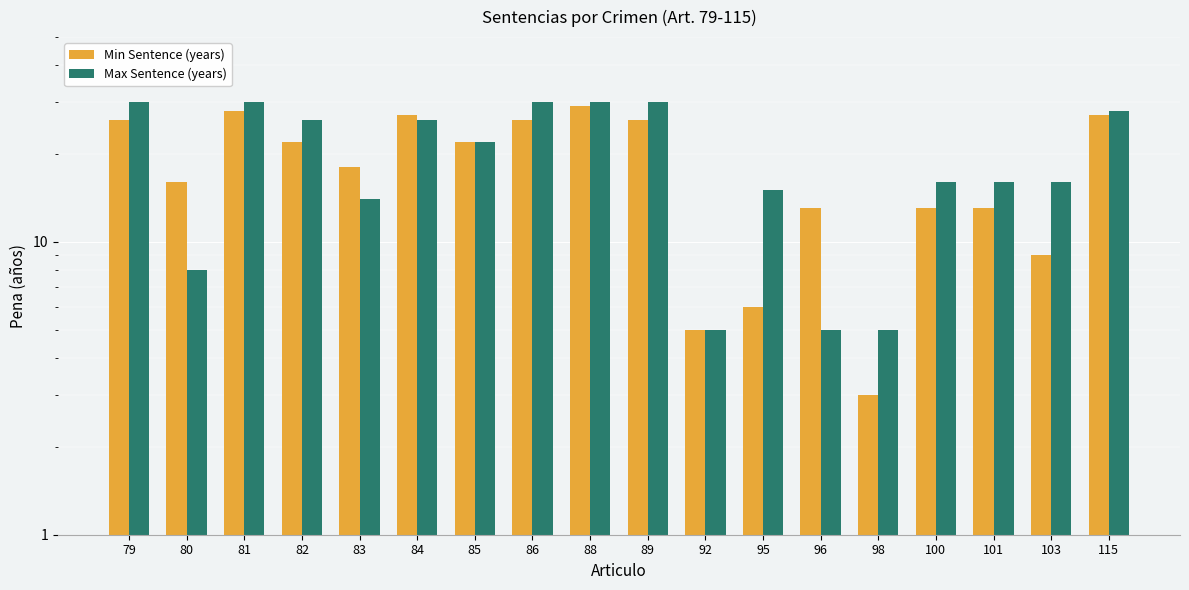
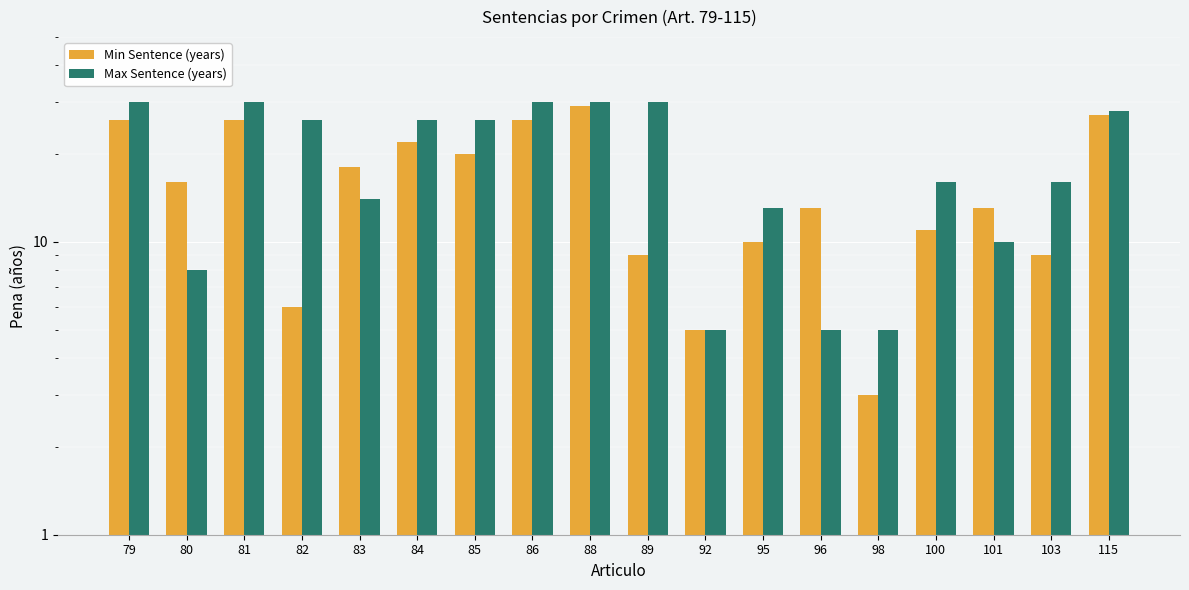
  {
    "Min Sentence (years)": {
      "79": 26,
      "80": 16,
-     "81": 28,
-     "82": 22,
+     "81": 26,
+     "82": 6,
      "83": 18,
-     "84": 27,
-     "85": 22,
+     "84": 22,
+     "85": 20,
      "86": 26,
      "88": 29,
-     "89": 26,
+     "89": 9,
      "92": 5,
-     "95": 6,
+     "95": 10,
      "96": 13,
      "98": 3,
-     "100": 13,
+     "100": 11,
      "101": 13,
      "103": 9,
      "115": 27
    },
    "Max Sentence (years)": {
      "79": 30,
      "80": 8,
      "81": 30,
      "82": 26,
      "83": 14,
      "84": 26,
-     "85": 22,
+     "85": 26,
      "86": 30,
      "88": 30,
      "89": 30,
      "92": 5,
-     "95": 15,
+     "95": 13,
      "96": 5,
      "98": 5,
      "100": 16,
-     "101": 16,
+     "101": 10,
      "103": 16,
      "115": 28
    }
  }
